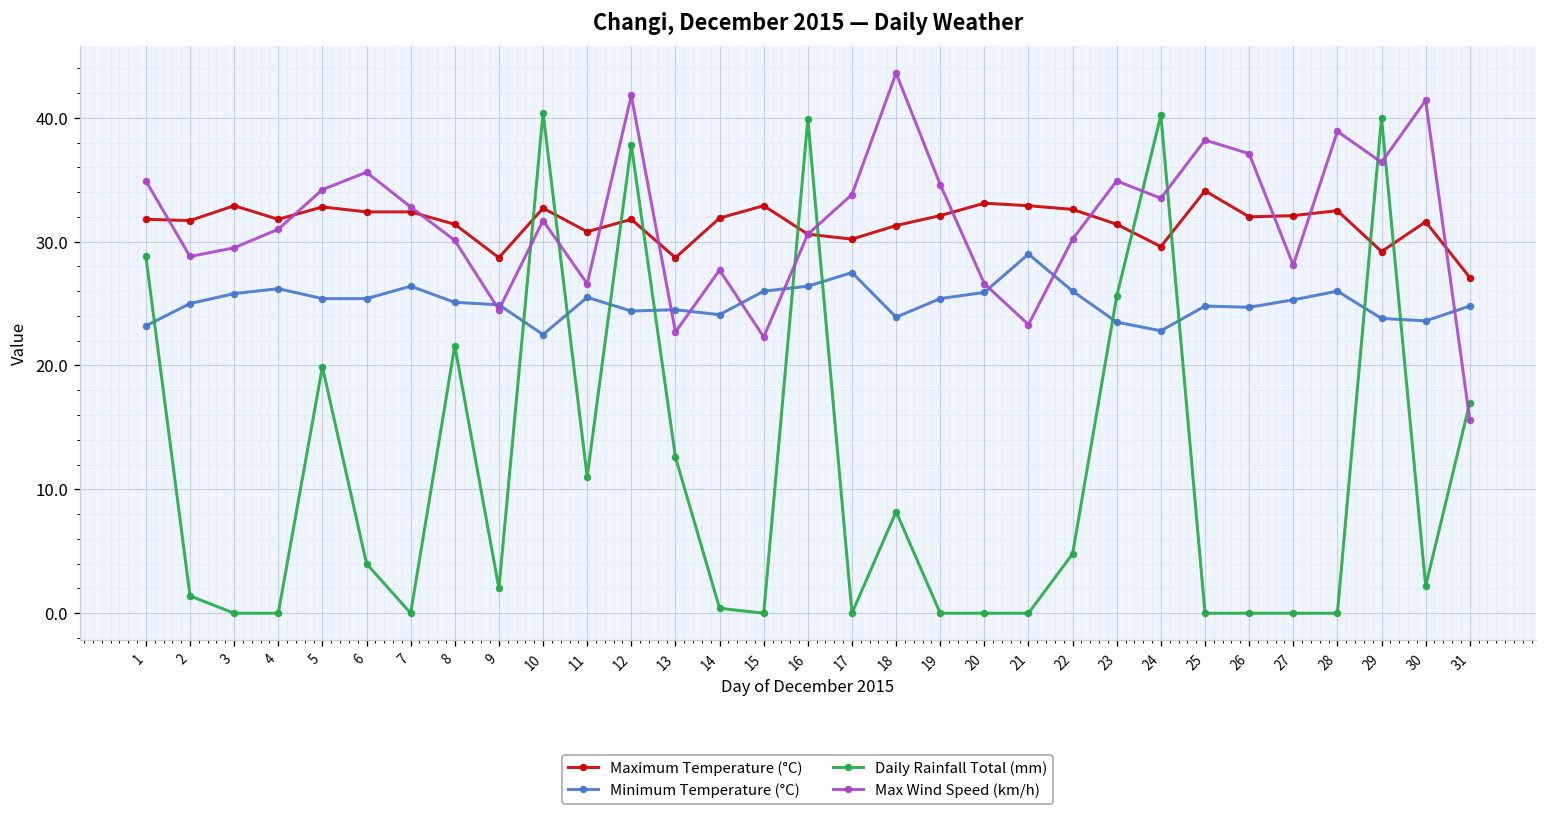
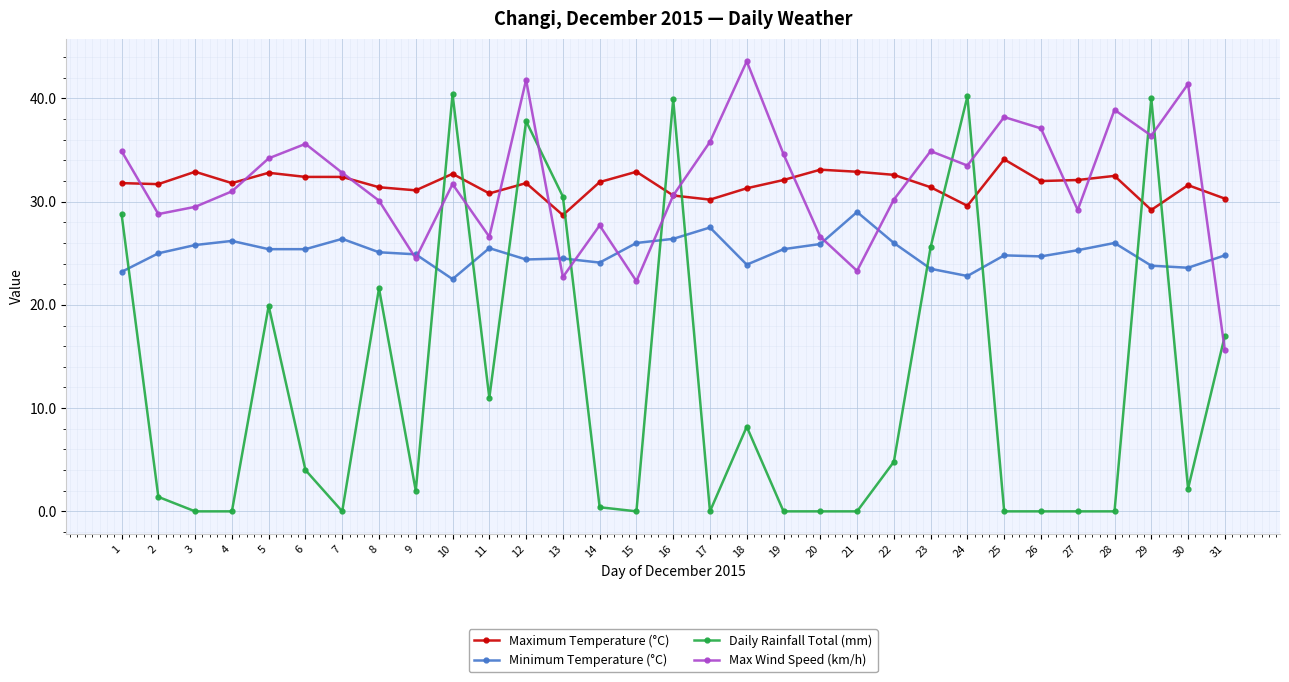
  {
    "Maximum Temperature (°C)": {
      "1": 31.8,
      "2": 31.7,
      "3": 32.9,
      "4": 31.8,
      "5": 32.8,
      "6": 32.4,
      "7": 32.4,
      "8": 31.4,
-     "9": 28.7,
+     "9": 31.1,
      "10": 32.7,
      "11": 30.8,
      "12": 31.8,
      "13": 28.7,
      "14": 31.9,
      "15": 32.9,
      "17": 30.2,
      "18": 31.3,
      "19": 32.1,
      "20": 33.1,
      "21": 32.9,
      "22": 32.6,
      "23": 31.4,
      "24": 29.6,
      "25": 34.1,
      "26": 32.0,
      "27": 32.1,
      "28": 32.5,
      "29": 29.2,
      "30": 31.6,
-     "31": 27.1
+     "31": 30.3
    },
    "Minimum Temperature (°C)": {
      "1": 23.2,
      "2": 25.0,
      "3": 25.8,
      "4": 26.2,
      "5": 25.4,
      "6": 25.4,
      "7": 26.4,
      "8": 25.1,
      "9": 24.9,
      "10": 22.5,
      "11": 25.5,
      "12": 24.4,
      "13": 24.5,
      "14": 24.1,
      "15": 26.0,
      "16": 26.4,
      "17": 27.5,
      "18": 23.9,
      "19": 25.4,
      "20": 25.9,
      "21": 29.0,
      "22": 26.0,
      "23": 23.5,
      "24": 22.8,
      "25": 24.8,
      "26": 24.7,
      "27": 25.3,
      "28": 26.0,
      "29": 23.8,
      "30": 23.6,
      "31": 24.8
    },
    "Daily Rainfall Total (mm)": {
      "1": 28.8,
      "2": 1.4,
      "3": 0.0,
      "4": 0.0,
      "5": 19.9,
      "6": 4.0,
      "7": 0.0,
      "8": 21.6,
      "9": 2.0,
      "10": 40.4,
      "11": 11.0,
      "12": 37.8,
-     "13": 12.6,
+     "13": 30.5,
      "14": 0.4,
      "15": 0.0,
      "16": 39.9,
      "17": 0.0,
      "18": 8.2,
      "19": 0.0,
      "20": 0.0,
      "21": 0.0,
      "22": 4.8,
      "23": 25.6,
      "24": 40.2,
      "25": 0.0,
      "26": 0.0,
      "27": 0.0,
      "28": 0.0,
      "29": 40.0,
      "30": 2.2,
      "31": 17.0
    },
    "Max Wind Speed (km/h)": {
      "1": 34.9,
      "2": 28.8,
      "3": 29.5,
      "4": 31.0,
      "5": 34.2,
      "6": 35.6,
      "7": 32.8,
      "8": 30.1,
      "9": 24.5,
      "10": 31.7,
      "11": 26.6,
      "12": 41.8,
      "13": 22.7,
      "14": 27.7,
      "15": 22.3,
-     "17": 33.8,
+     "17": 35.8,
      "18": 43.6,
      "19": 34.6,
      "20": 26.6,
      "21": 23.3,
      "22": 30.2,
      "23": 34.9,
      "24": 33.5,
      "25": 38.2,
      "26": 37.1,
-     "27": 28.1,
+     "27": 29.2,
      "28": 38.9,
      "29": 36.4,
      "30": 41.4,
      "31": 15.6
    }
  }
